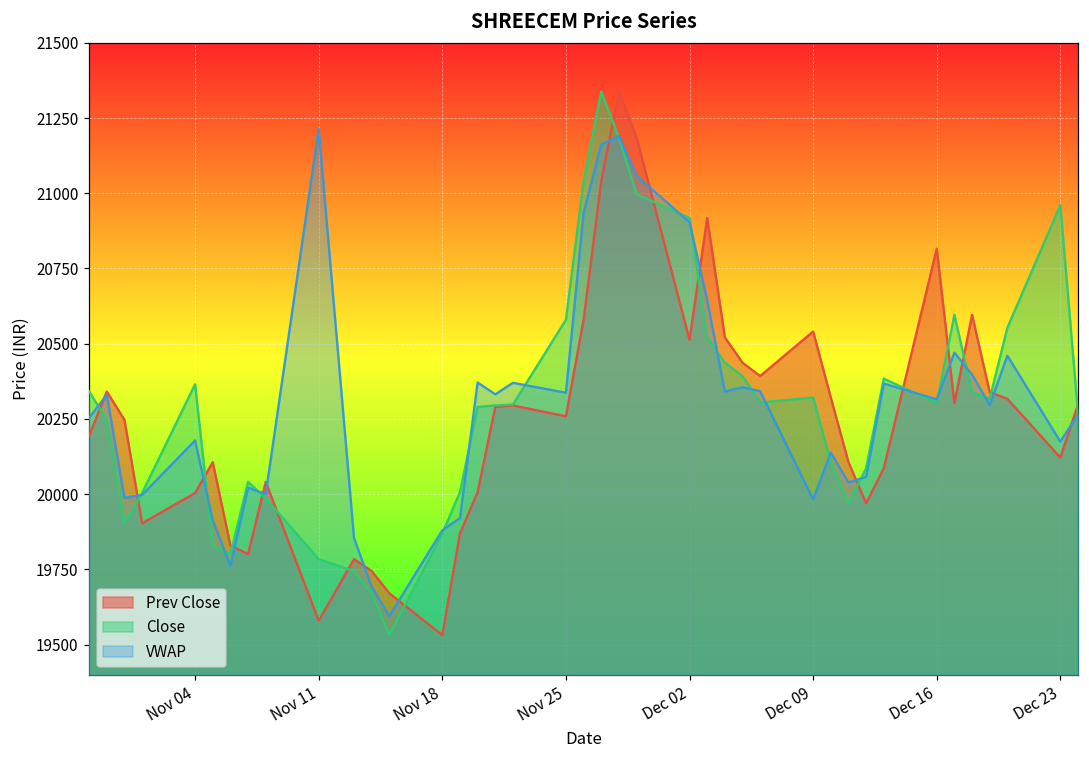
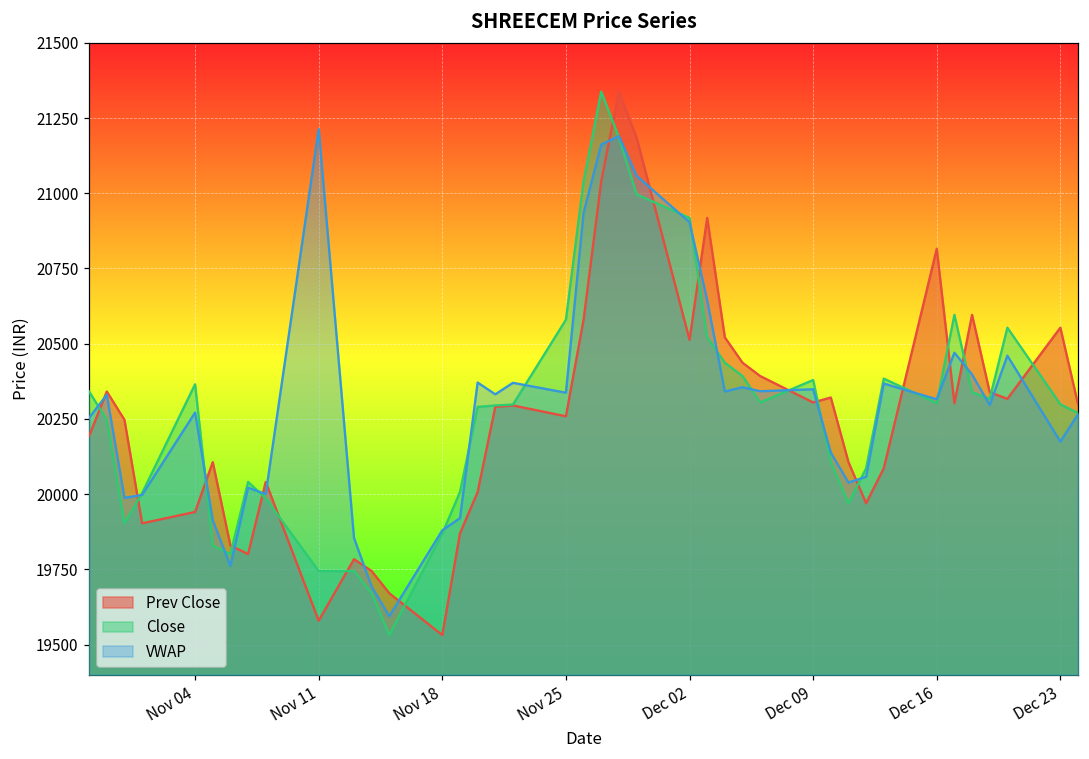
  {
    "Prev Close": {
-     "Nov 04": 20000,
+     "Nov 04": 19940,
      "Nov 11": 19580,
      "Nov 18": 19530,
      "Nov 25": 20260,
      "Dec 02": 20510,
-     "Dec 09": 20540,
+     "Dec 09": 20300,
      "Dec 16": 20820,
-     "Dec 23": 20120
+     "Dec 23": 20550
    },
    "Close": {
      "Nov 04": 20370,
-     "Nov 11": 19780,
+     "Nov 11": 19740,
      "Nov 18": 19870,
      "Nov 25": 20580,
      "Dec 02": 20920,
-     "Dec 09": 20320,
+     "Dec 09": 20380,
      "Dec 16": 20300,
-     "Dec 23": 20960
+     "Dec 23": 20300
    },
    "VWAP": {
-     "Nov 04": 20180,
+     "Nov 04": 20270,
      "Nov 11": 21210,
      "Nov 18": 19880,
      "Nov 25": 20340,
      "Dec 02": 20900,
-     "Dec 09": 19980,
+     "Dec 09": 20350,
      "Dec 16": 20320,
      "Dec 23": 20170
    }
  }
